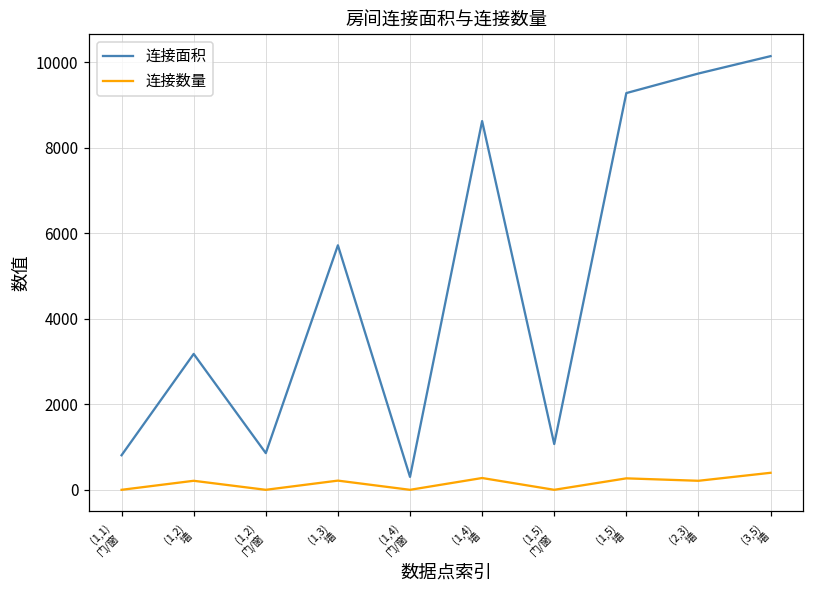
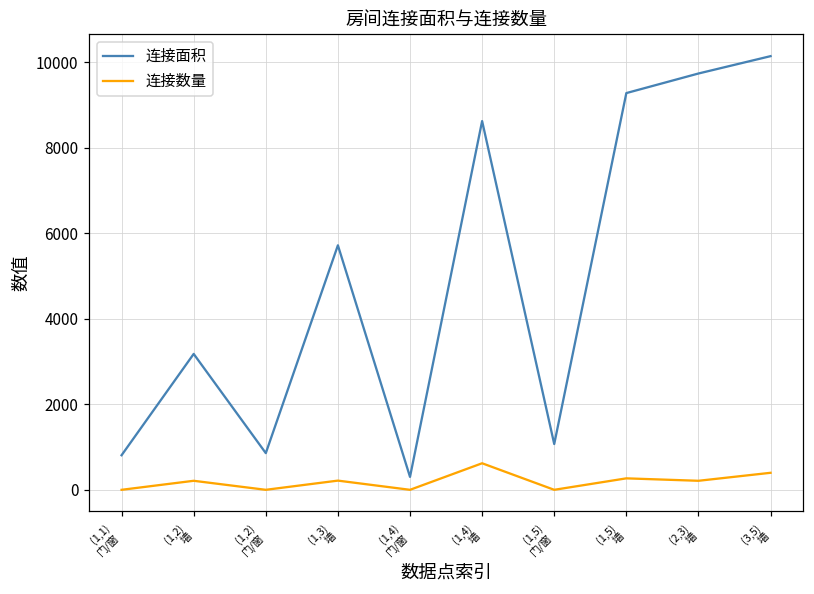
  {
    "连接面积": {
      "(1,1) 门/窗": 800,
      "(1,2) 墙": 3200,
      "(1,2) 门/窗": 900,
      "(1,3) 墙": 5700,
      "(1,4) 门/窗": 300,
      "(1,4) 墙": 8600,
      "(1,5) 门/窗": 1100,
      "(1,5) 墙": 9300,
      "(2,3) 墙": 9700,
      "(3,5) 墙": 10100
    },
    "连接数量": {
      "(1,1) 门/窗": 0,
      "(1,2) 墙": 200,
      "(1,2) 门/窗": 0,
      "(1,3) 墙": 200,
      "(1,4) 门/窗": 0,
-     "(1,4) 墙": 300,
+     "(1,4) 墙": 600,
      "(1,5) 门/窗": 0,
      "(1,5) 墙": 300,
      "(2,3) 墙": 200,
      "(3,5) 墙": 400
    }
  }
